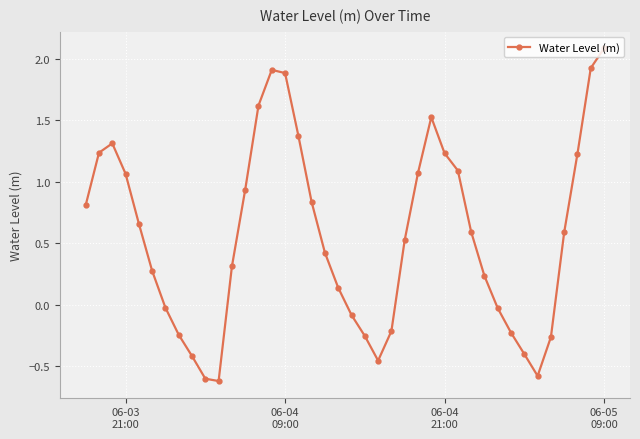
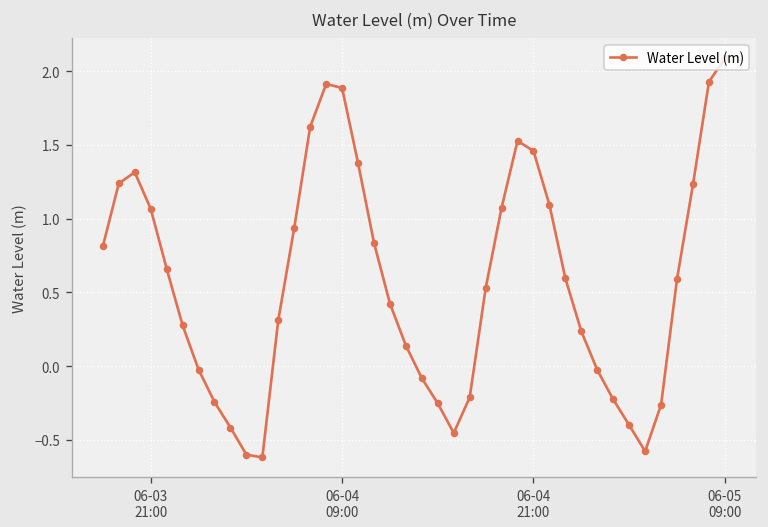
  {
    "06-03 21:00": 1.07,
    "06-04 09:00": 1.89,
-   "06-04 21:00": 1.23
+   "06-04 21:00": 1.46
  }
